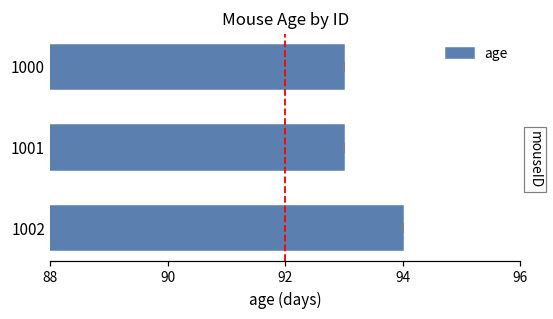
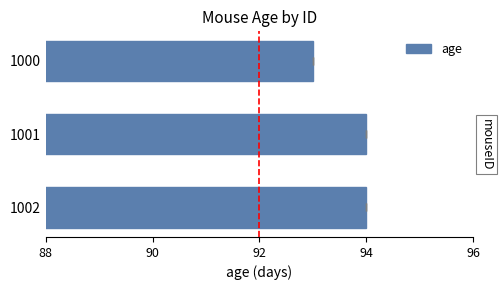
  {
    "age": {
      "1000": 93,
-     "1001": 93,
+     "1001": 94,
      "1002": 94
    }
  }
